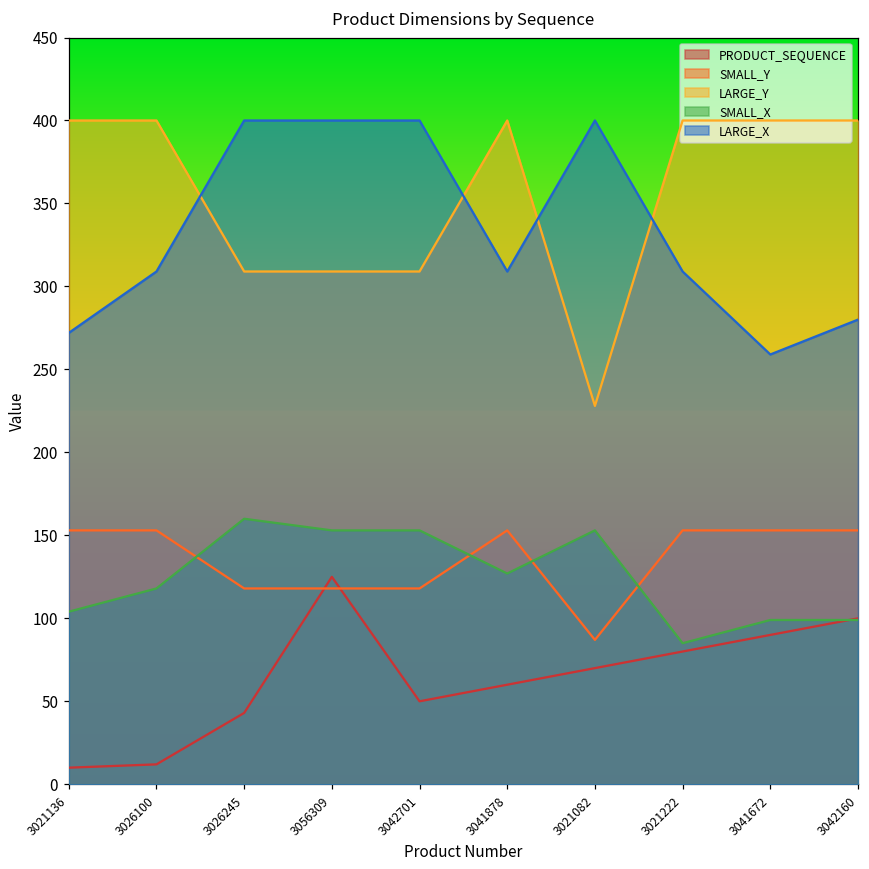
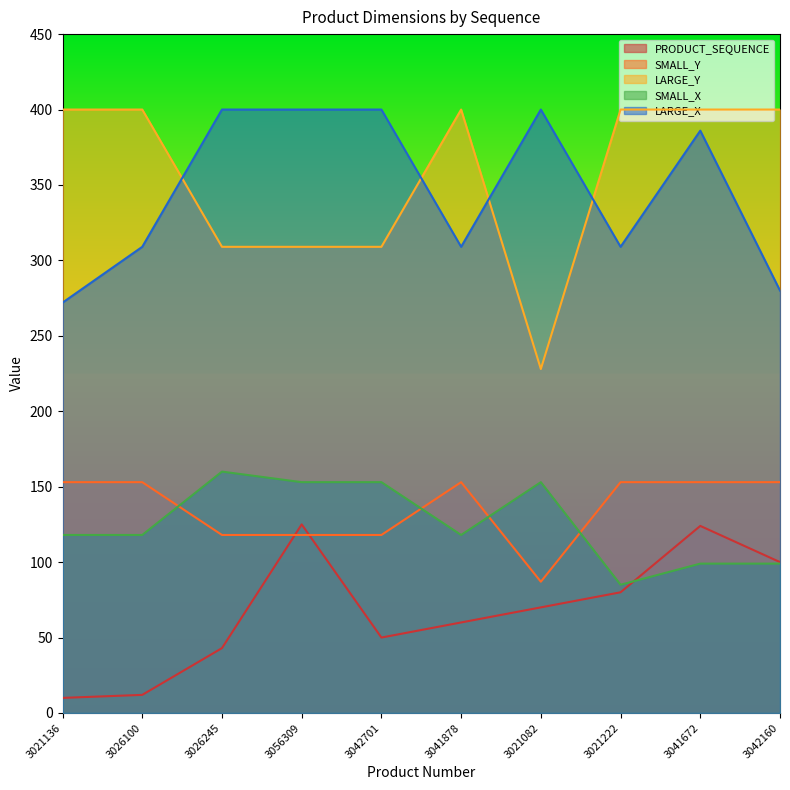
  {
    "PRODUCT_SEQUENCE": {
      "3021136": 10,
      "3026100": 12,
      "3026245": 43,
      "3056309": 125,
      "3042701": 50,
      "3041878": 60,
      "3021082": 70,
      "3021222": 80,
-     "3041672": 90
+     "3041672": 124
    },
    "SMALL_X": {
-     "3021136": 104,
+     "3021136": 118,
      "3026100": 118,
      "3026245": 160,
      "3056309": 153,
      "3042701": 153,
-     "3041878": 127,
+     "3041878": 118,
      "3021082": 153,
      "3021222": 85,
      "3041672": 99
    },
    "LARGE_X": {
      "3021136": 272,
      "3026100": 309,
      "3026245": 400,
      "3056309": 400,
      "3042701": 400,
      "3041878": 309,
      "3021082": 400,
      "3021222": 309,
-     "3041672": 259,
+     "3041672": 386,
      "3042160": 280
    }
  }
